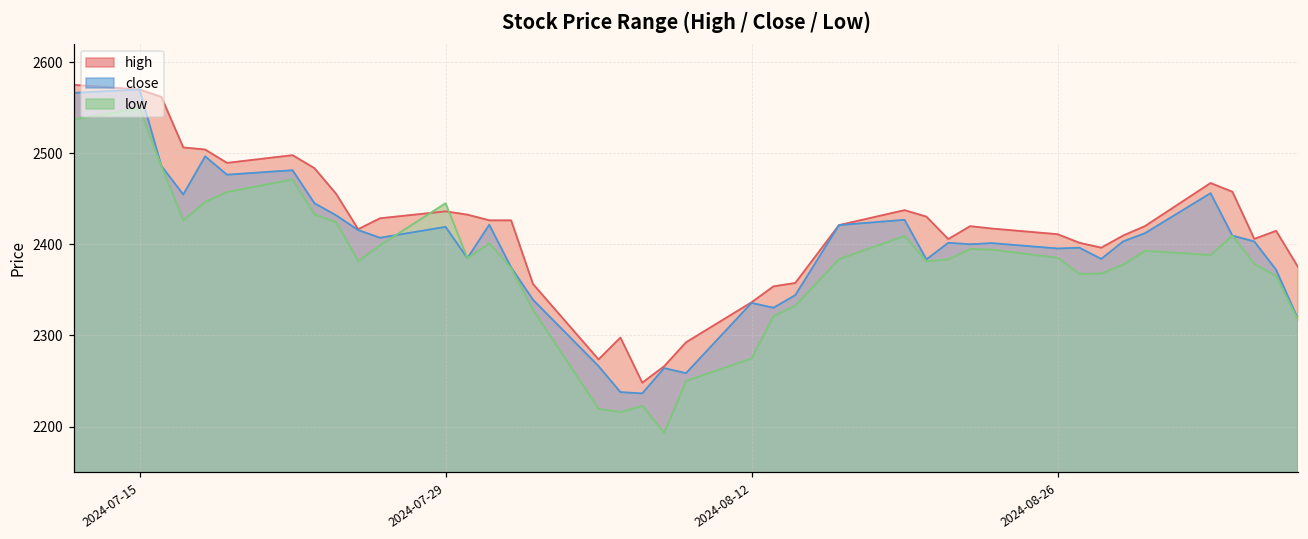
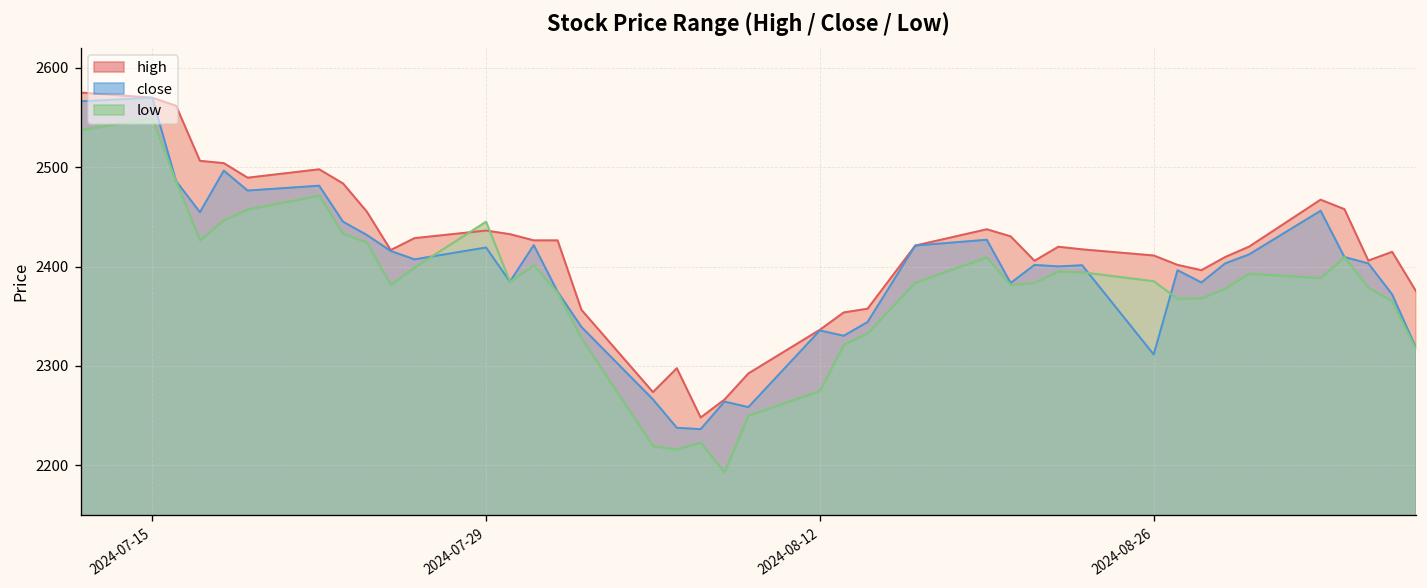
  {
    "close": {
      "2024-07-29": 2420,
-     "2024-08-26": 2400
+     "2024-08-26": 2310
    },
    "low": {
      "2024-08-12": 2270,
      "2024-08-26": 2390
    }
  }
